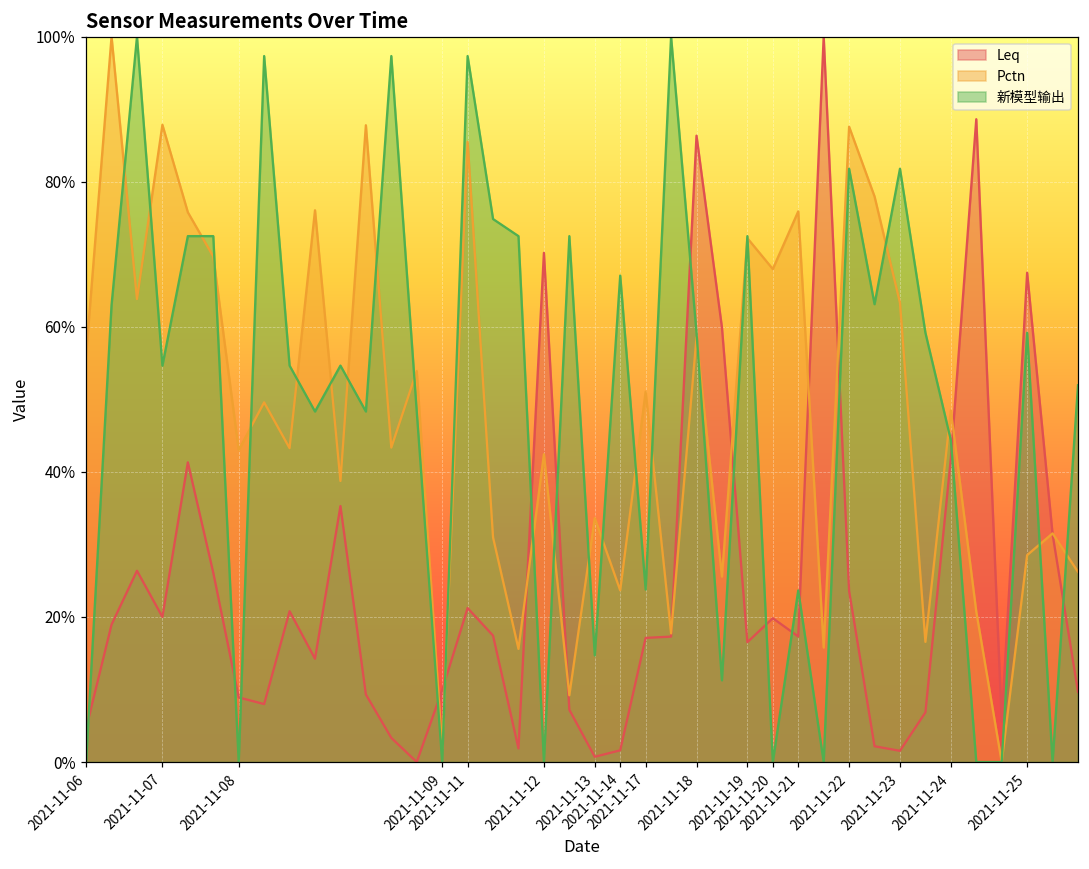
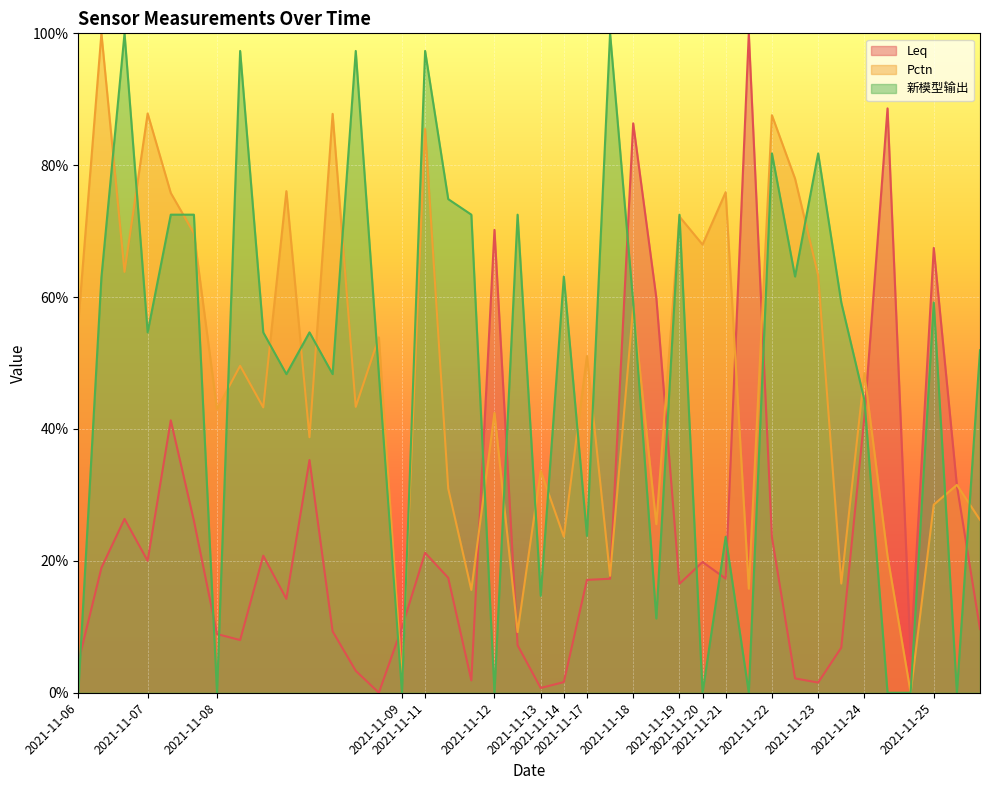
  {
    "新模型输出": {
      "2021-11-09": "0%",
      "2021-11-13": "15%",
-     "2021-11-14": "67%",
+     "2021-11-14": "63%",
      "2021-11-20": "0%"
    }
  }
